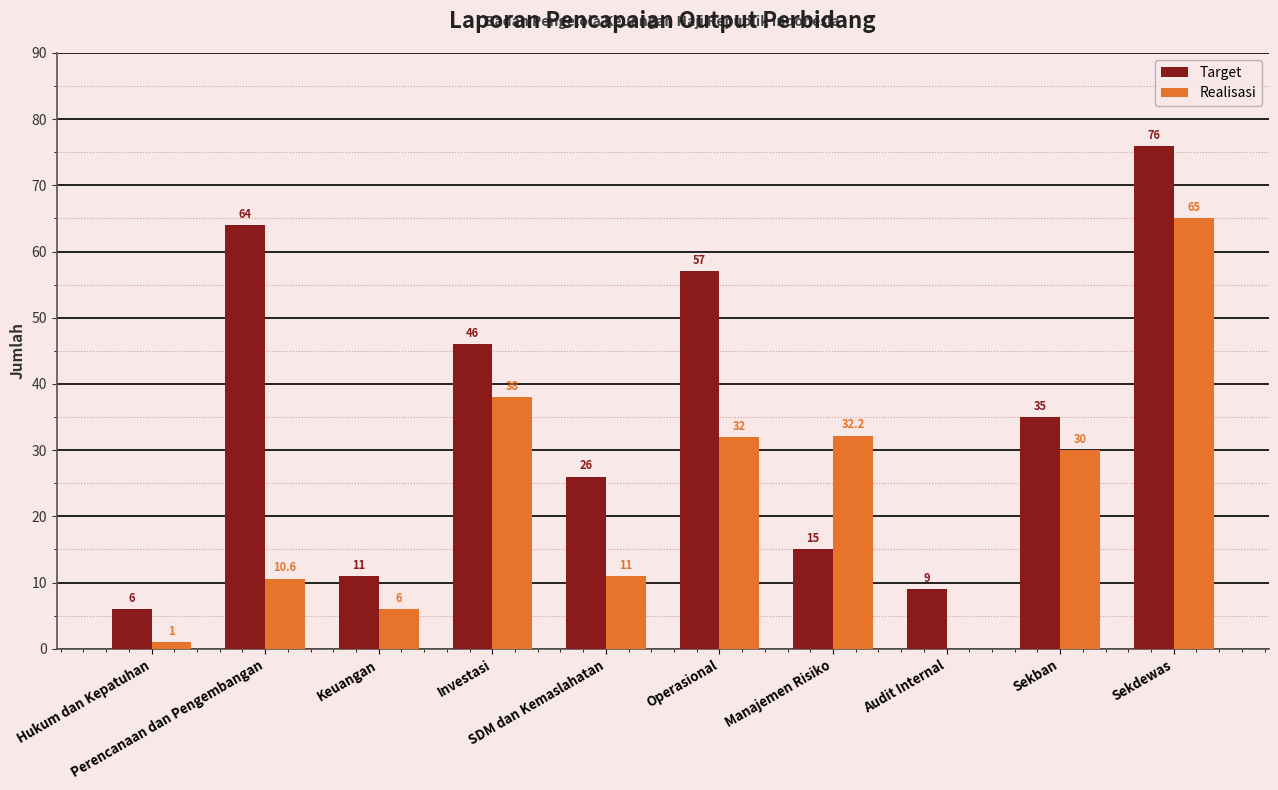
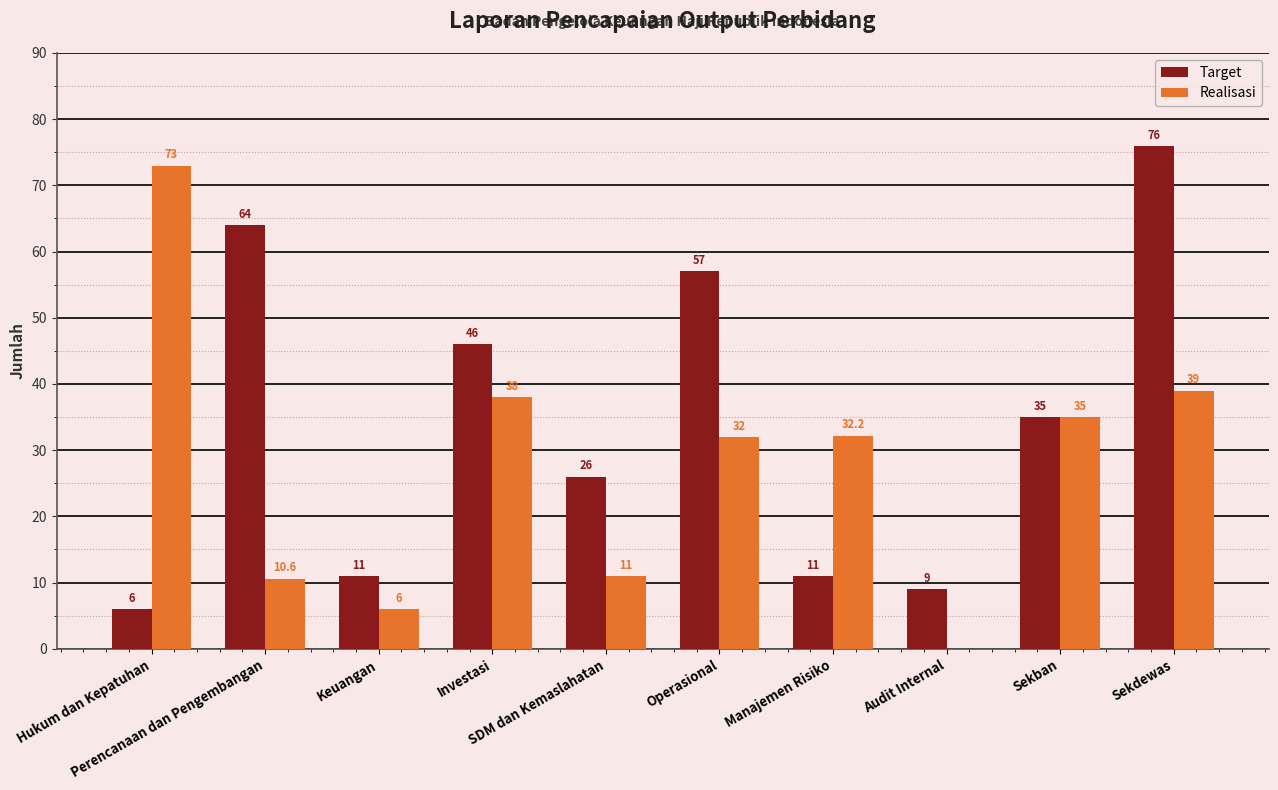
  {
    "Target": {
      "Hukum dan Kepatuhan": 6,
      "Perencanaan dan Pengembangan": 64,
      "Keuangan": 11,
      "Investasi": 46,
      "SDM dan Kemaslahatan": 26,
      "Operasional": 57,
-     "Manajemen Risiko": 15,
+     "Manajemen Risiko": 11,
      "Audit Internal": 9,
      "Sekban": 35,
      "Sekdewas": 76
    },
    "Realisasi": {
-     "Hukum dan Kepatuhan": 1,
+     "Hukum dan Kepatuhan": 73,
      "Perencanaan dan Pengembangan": 10.6,
      "Keuangan": 6,
      "Investasi": 38,
      "SDM dan Kemaslahatan": 11,
      "Operasional": 32,
      "Manajemen Risiko": 32.2,
-     "Sekban": 30,
-     "Sekdewas": 65
+     "Sekban": 35,
+     "Sekdewas": 39
    }
  }
